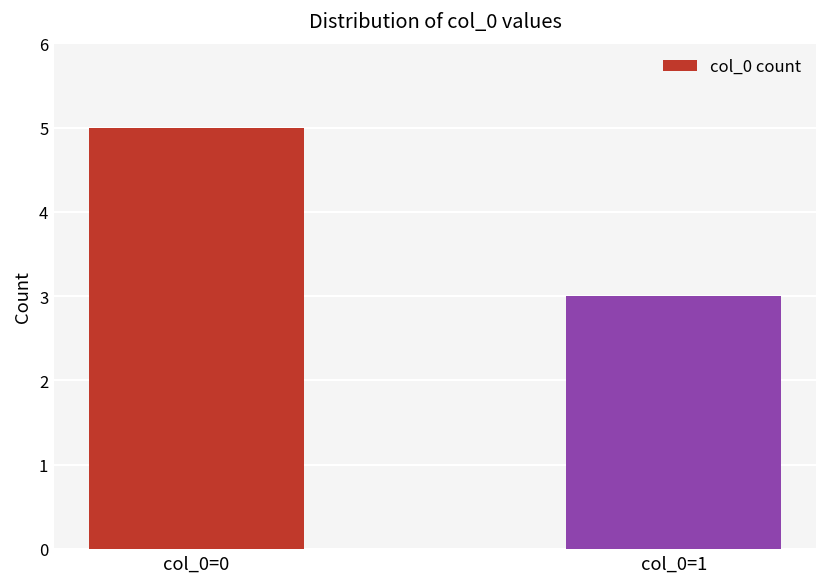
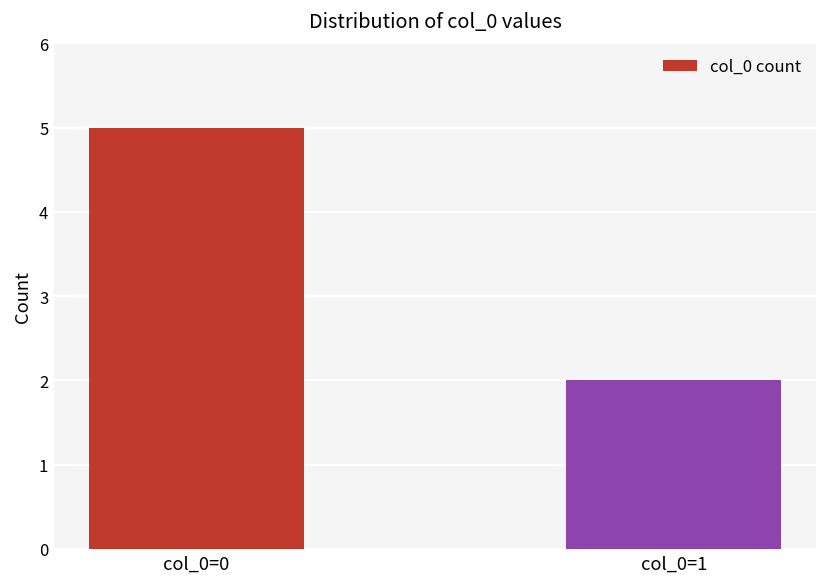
  {
    "col_0=0": 5,
-   "col_0=1": 3
+   "col_0=1": 2
  }
